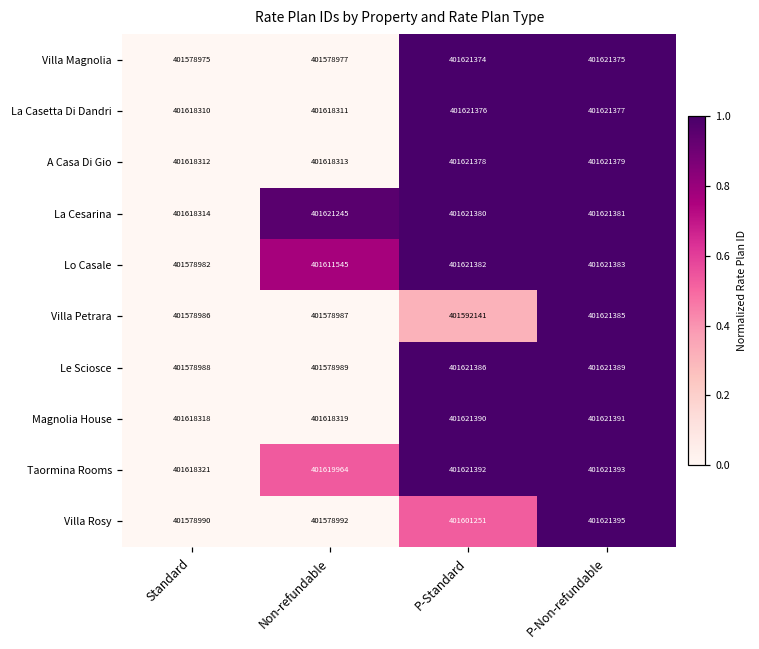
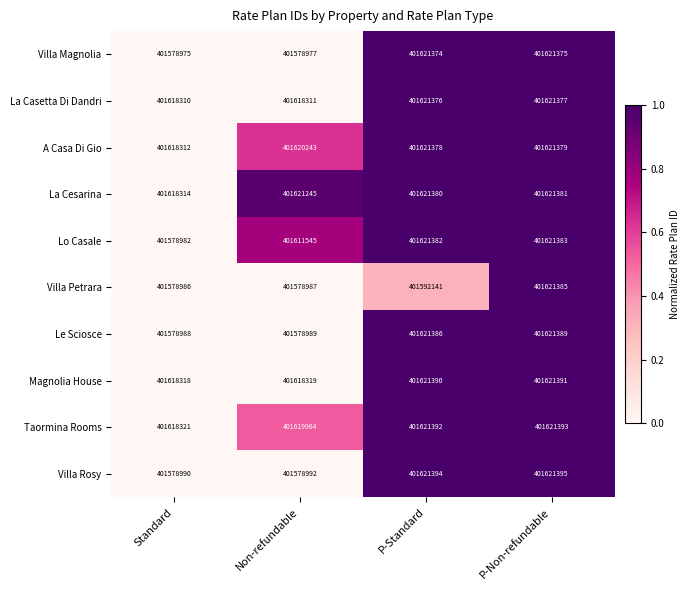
  {
    "Villa Magnolia": {
      "Standard": 401578975,
      "Non-refundable": 401578977,
      "P-Standard": 401621374,
      "P-Non-refundable": 401621375
    },
    "La Casetta Di Dandri": {
      "Standard": 401618310,
      "Non-refundable": 401618311,
      "P-Standard": 401621376,
      "P-Non-refundable": 401621377
    },
    "A Casa Di Gio": {
      "Standard": 401618312,
-     "Non-refundable": 401618313,
+     "Non-refundable": 401620243,
      "P-Standard": 401621378,
      "P-Non-refundable": 401621379
    },
    "La Cesarina": {
      "Standard": 401618314,
      "Non-refundable": 401621245,
      "P-Standard": 401621380,
      "P-Non-refundable": 401621381
    },
    "Lo Casale": {
      "Standard": 401578982,
      "Non-refundable": 401611545,
      "P-Standard": 401621382,
      "P-Non-refundable": 401621383
    },
    "Villa Petrara": {
      "Standard": 401578986,
      "Non-refundable": 401578987,
      "P-Standard": 401592141,
      "P-Non-refundable": 401621385
    },
    "Le Sciosce": {
      "Standard": 401578988,
      "Non-refundable": 401578989,
      "P-Standard": 401621386,
      "P-Non-refundable": 401621389
    },
    "Magnolia House": {
      "Standard": 401618318,
      "Non-refundable": 401618319,
      "P-Standard": 401621390,
      "P-Non-refundable": 401621391
    },
    "Taormina Rooms": {
      "Standard": 401618321,
      "Non-refundable": 401619964,
      "P-Standard": 401621392,
      "P-Non-refundable": 401621393
    },
    "Villa Rosy": {
      "Standard": 401578990,
      "Non-refundable": 401578992,
-     "P-Standard": 401601251,
+     "P-Standard": 401621394,
      "P-Non-refundable": 401621395
    }
  }
